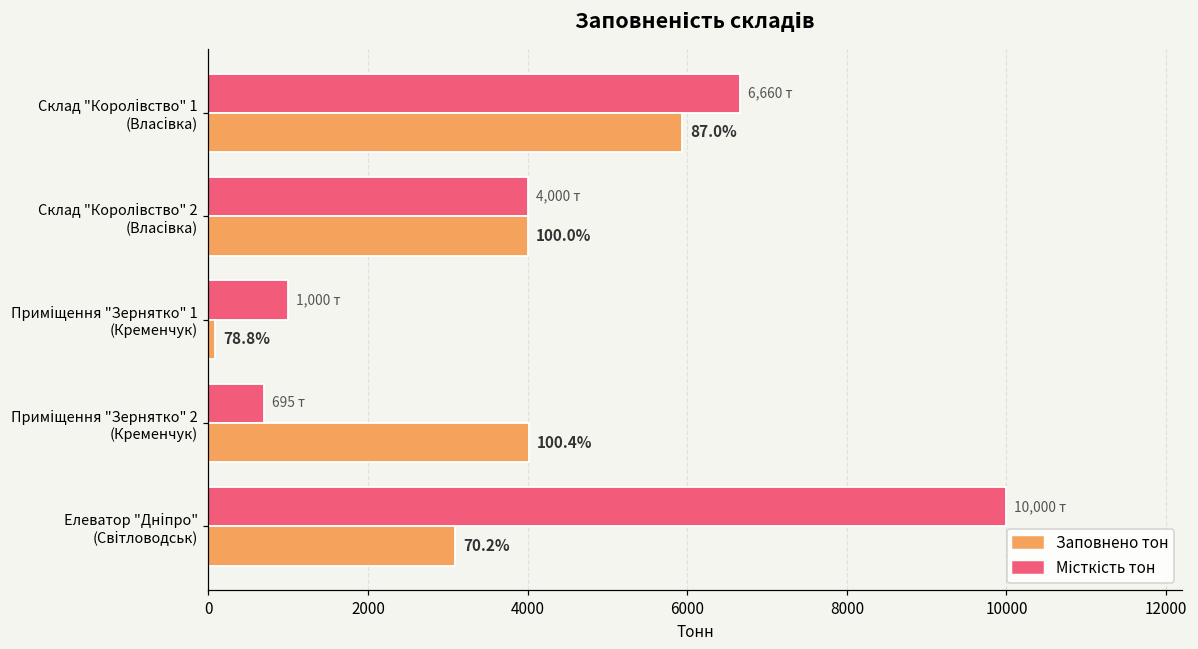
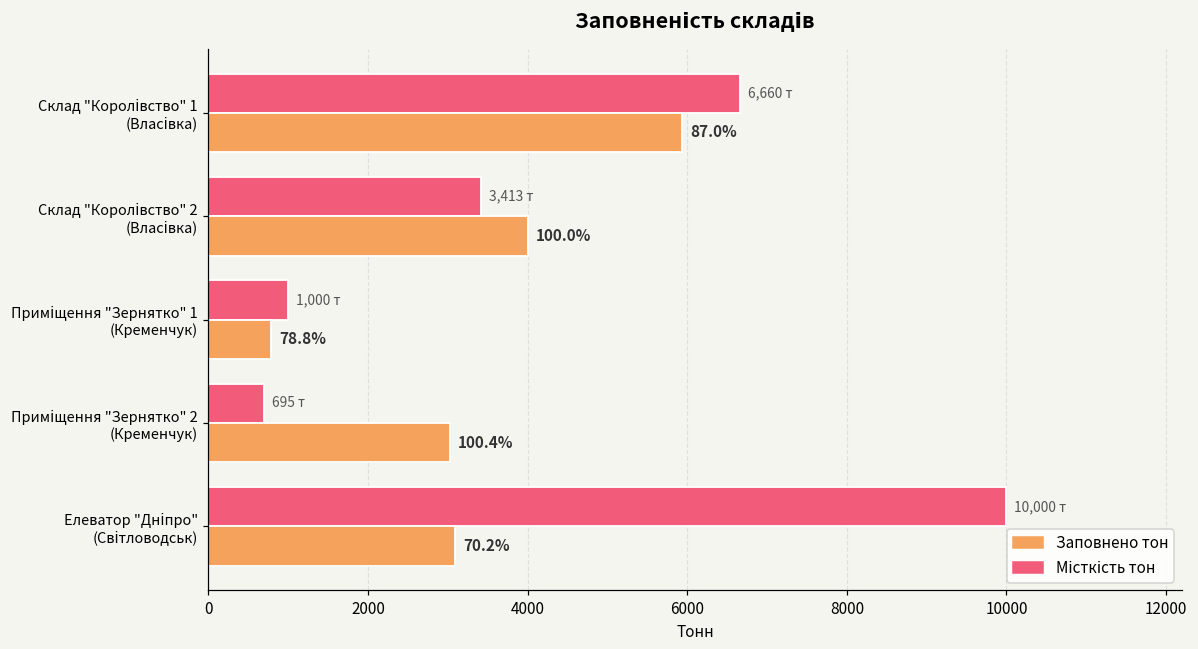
  {
    "Місткість тон": {
      "Склад \"Королівство\" 1 (Власівка)": "6,660",
-     "Склад \"Королівство\" 2 (Власівка)": "4,000",
+     "Склад \"Королівство\" 2 (Власівка)": "3,413",
      "Приміщення \"Зернятко\" 1 (Кременчук)": "1,000",
      "Приміщення \"Зернятко\" 2 (Кременчук)": "695",
      "Елеватор \"Дніпро\" (Світловодськ)": "10,000"
    },
    "Заповнено тон": {
-     "Приміщення \"Зернятко\" 1 (Кременчук)": "100",
-     "Приміщення \"Зернятко\" 2 (Кременчук)": "4000"
+     "Приміщення \"Зернятко\" 1 (Кременчук)": "800",
+     "Приміщення \"Зернятко\" 2 (Кременчук)": "3000"
    }
  }
